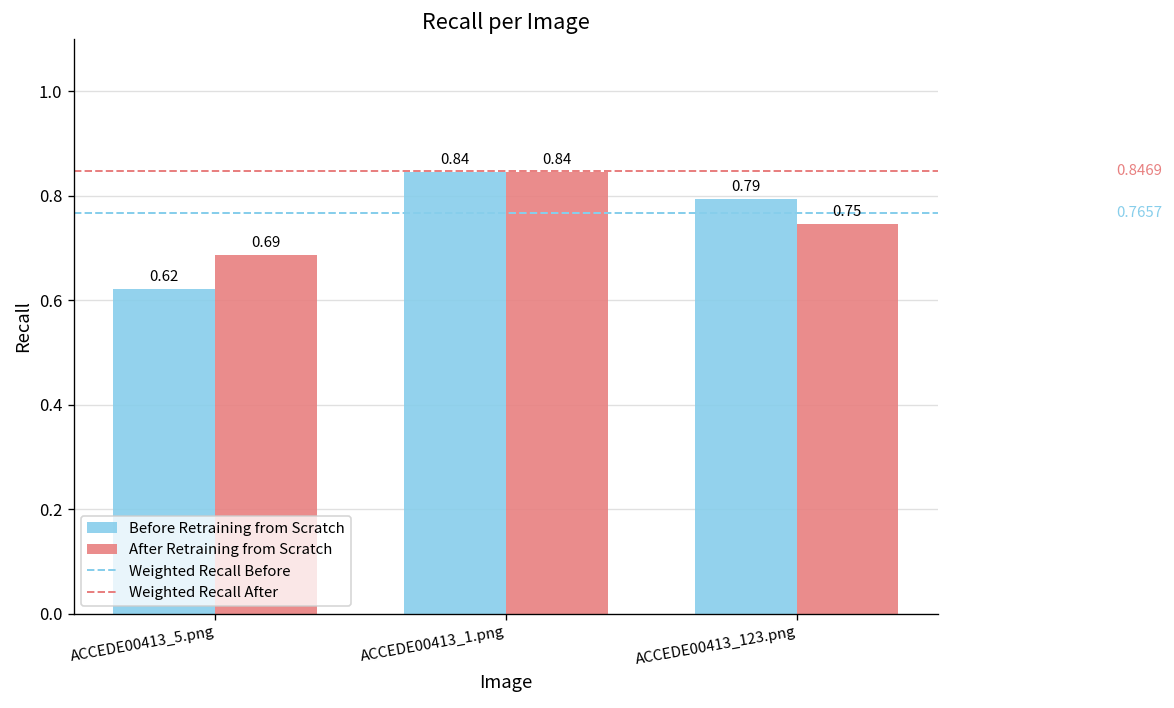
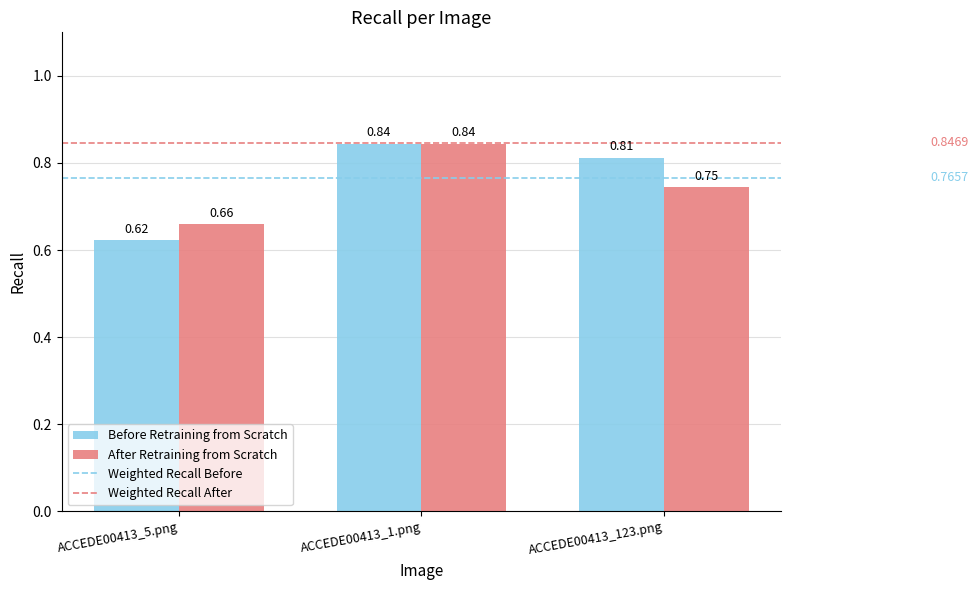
  {
    "Before Retraining from Scratch": {
      "ACCEDE00413_5.png": 0.62,
      "ACCEDE00413_1.png": 0.84,
-     "ACCEDE00413_123.png": 0.79
+     "ACCEDE00413_123.png": 0.81
    },
    "After Retraining from Scratch": {
-     "ACCEDE00413_5.png": 0.69,
+     "ACCEDE00413_5.png": 0.66,
      "ACCEDE00413_1.png": 0.84,
      "ACCEDE00413_123.png": 0.75
    }
  }
